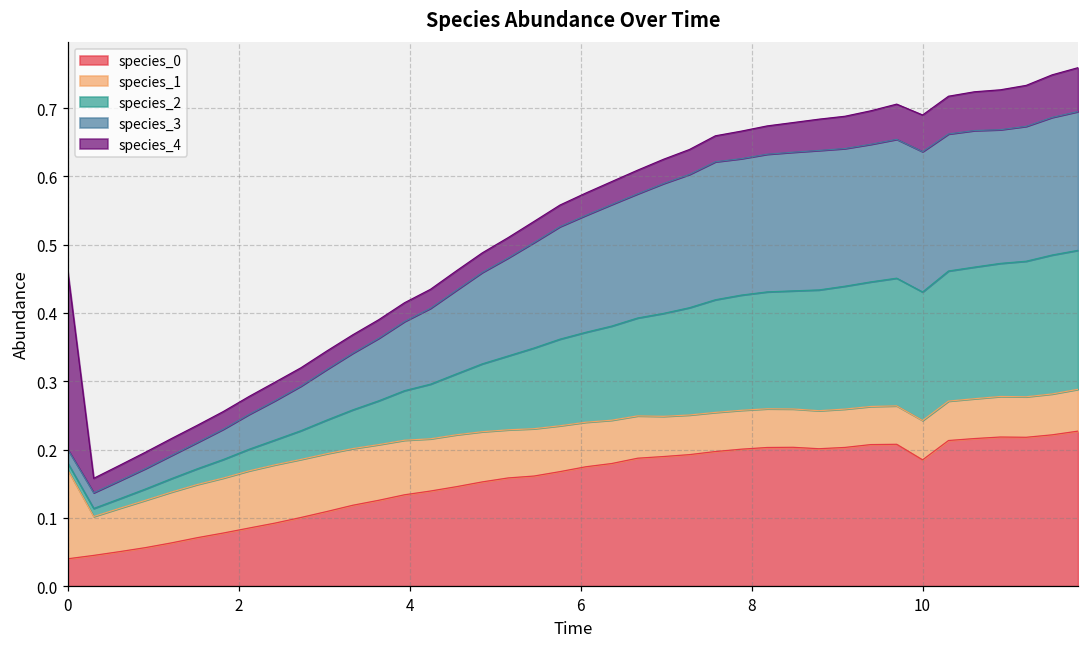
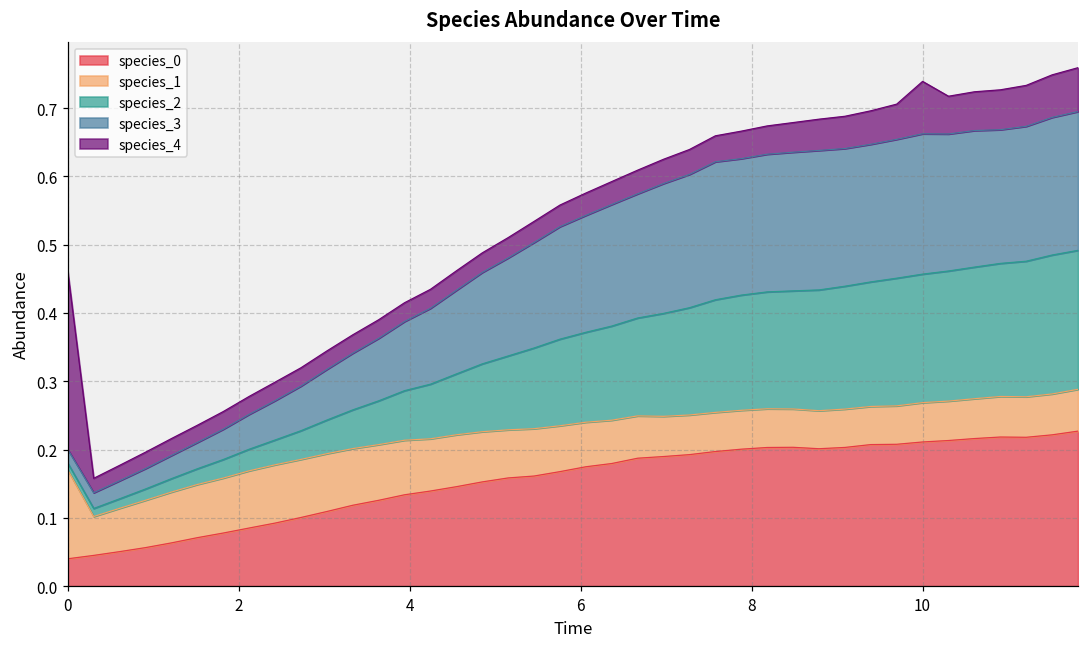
  {
    "species_0": {
      "0": 0.04,
-     "10": 0.18
+     "10": 0.21
    },
    "species_1": {
      "0": 0.13,
      "10": 0.06
    },
    "species_4": {
      "0": 0.26,
-     "10": 0.05
+     "10": 0.08
    }
  }
